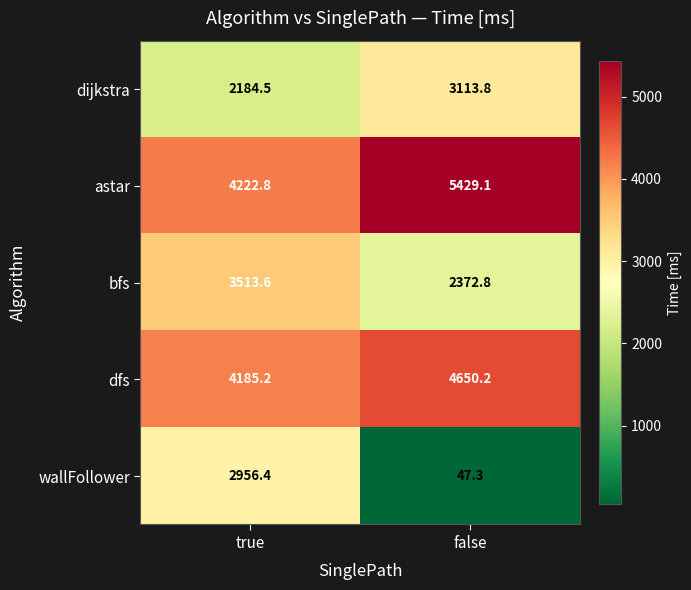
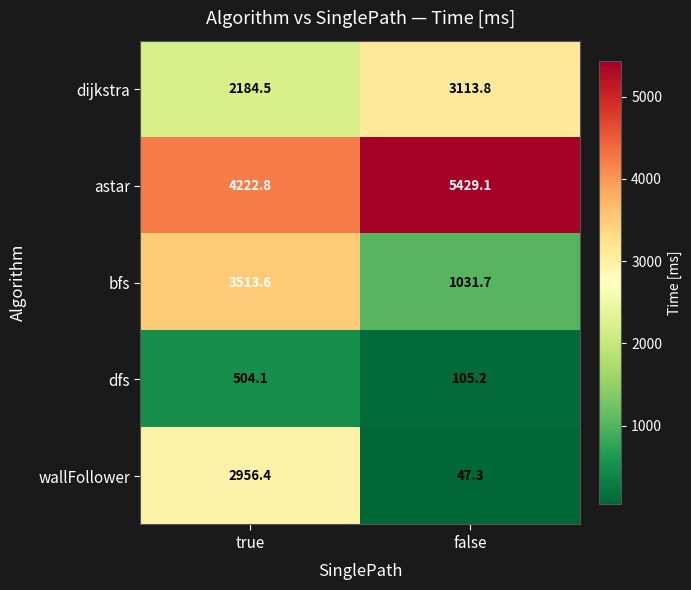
  {
    "dijkstra": {
      "true": 2184.5,
      "false": 3113.8
    },
    "astar": {
      "true": 4222.8,
      "false": 5429.1
    },
    "bfs": {
      "true": 3513.6,
-     "false": 2372.8
+     "false": 1031.7
    },
    "dfs": {
-     "true": 4185.2,
-     "false": 4650.2
+     "true": 504.1,
+     "false": 105.2
    },
    "wallFollower": {
      "true": 2956.4,
      "false": 47.3
    }
  }
